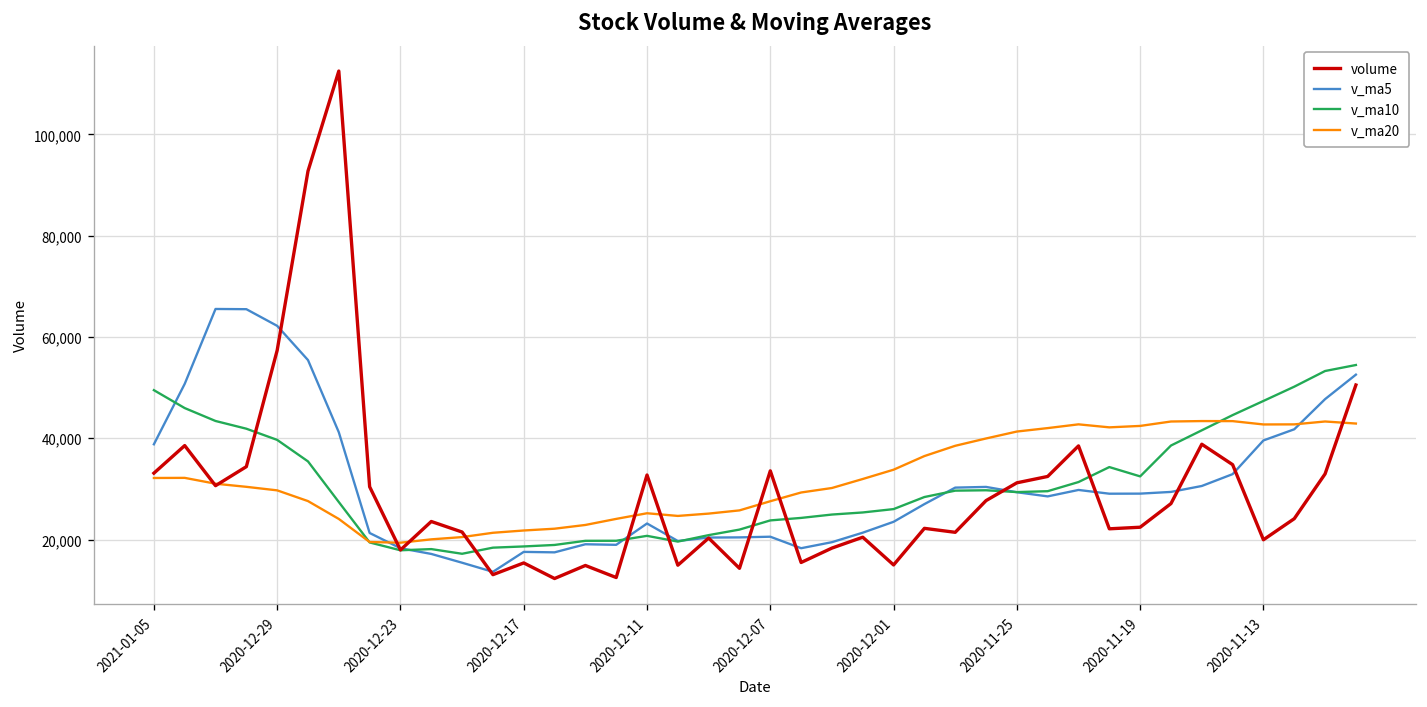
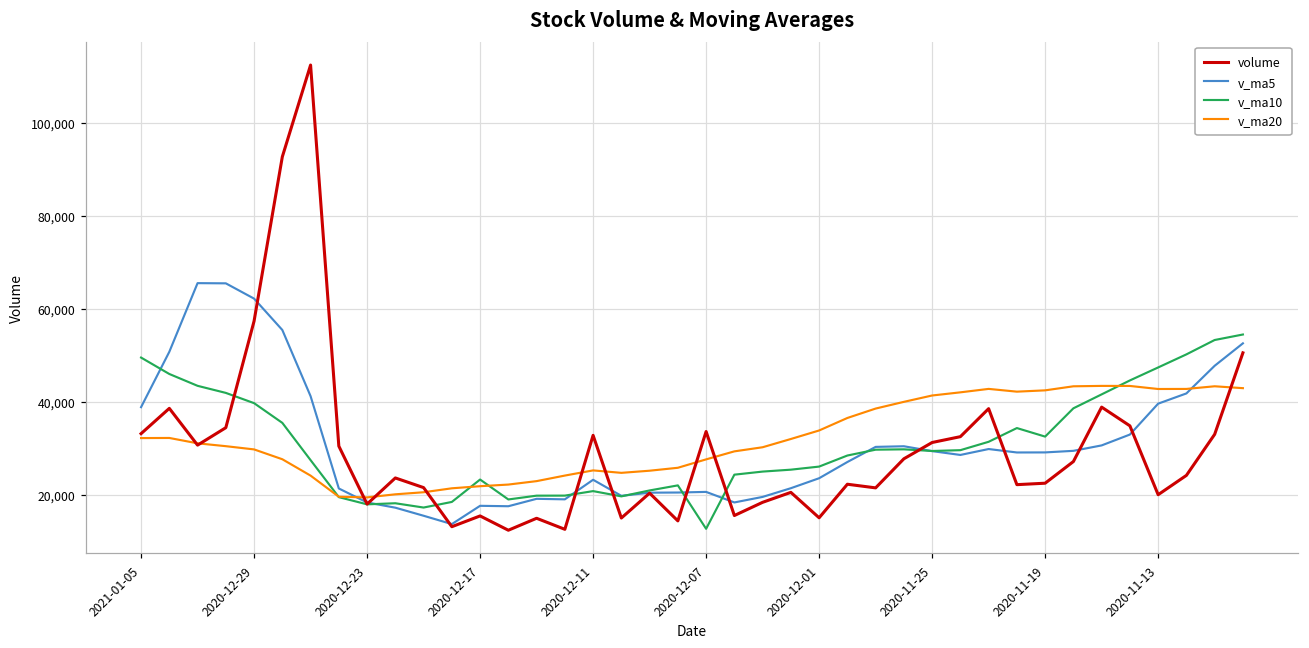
  {
    "volume": {
      "2021-01-05": "33,000",
      "2020-12-29": "57,000",
      "2020-12-17": "15,000",
      "2020-12-11": "33,000",
      "2020-12-07": "34,000",
      "2020-12-01": "15,000",
      "2020-11-25": "31,000",
      "2020-11-19": "22,000",
      "2020-11-13": "20,000"
    },
    "v_ma5": {
      "2021-01-05": "39,000",
      "2020-12-29": "62,000",
      "2020-12-17": "18,000",
      "2020-12-11": "23,000",
      "2020-12-07": "21,000",
      "2020-12-01": "24,000",
      "2020-11-19": "29,000",
      "2020-11-13": "40,000"
    },
    "v_ma10": {
      "2021-01-05": "49,000",
      "2020-12-29": "40,000",
-     "2020-12-17": "19,000",
+     "2020-12-17": "23,000",
      "2020-12-11": "21,000",
-     "2020-12-07": "24,000",
+     "2020-12-07": "13,000",
      "2020-12-01": "26,000",
      "2020-11-19": "32,000",
      "2020-11-13": "47,000"
    },
    "v_ma20": {
      "2021-01-05": "32,000",
      "2020-12-29": "30,000",
      "2020-12-23": "19,000",
      "2020-12-17": "22,000",
      "2020-12-11": "25,000",
      "2020-12-07": "28,000",
      "2020-12-01": "34,000",
      "2020-11-25": "41,000",
      "2020-11-19": "42,000",
      "2020-11-13": "43,000"
    }
  }
